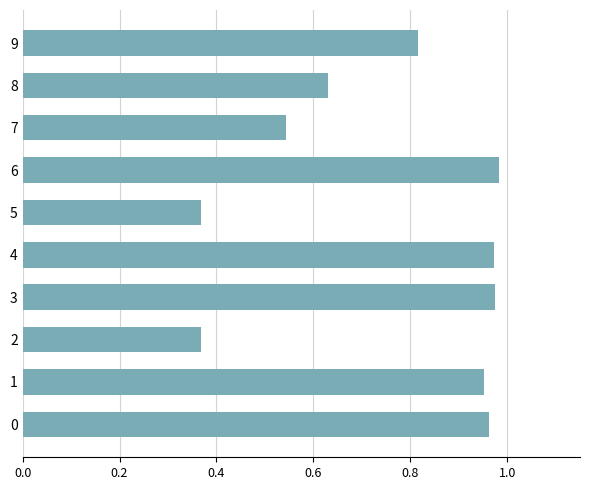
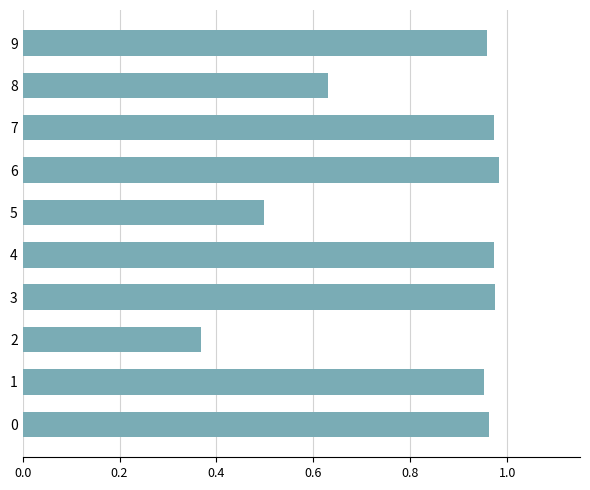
  {
-   "9": 0.82,
+   "9": 0.96,
    "8": 0.63,
-   "7": 0.54,
+   "7": 0.97,
    "6": 0.98,
-   "5": 0.37,
+   "5": 0.50,
    "4": 0.97,
    "3": 0.98,
    "2": 0.37,
    "1": 0.95,
    "0": 0.96
  }
